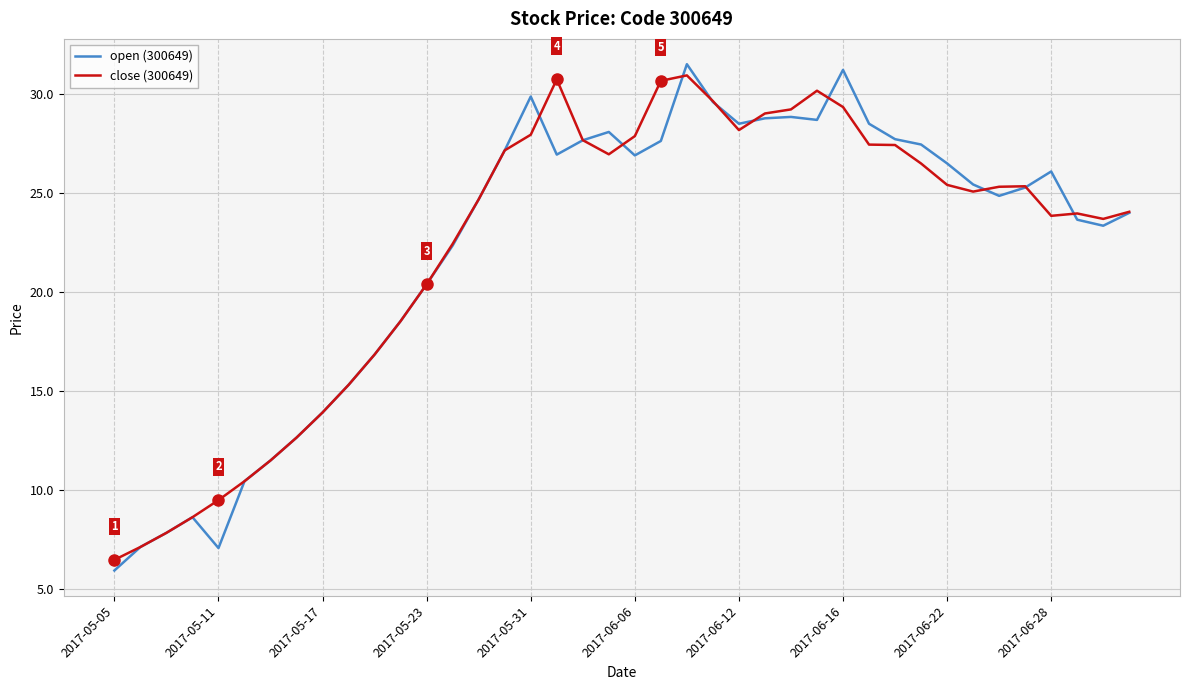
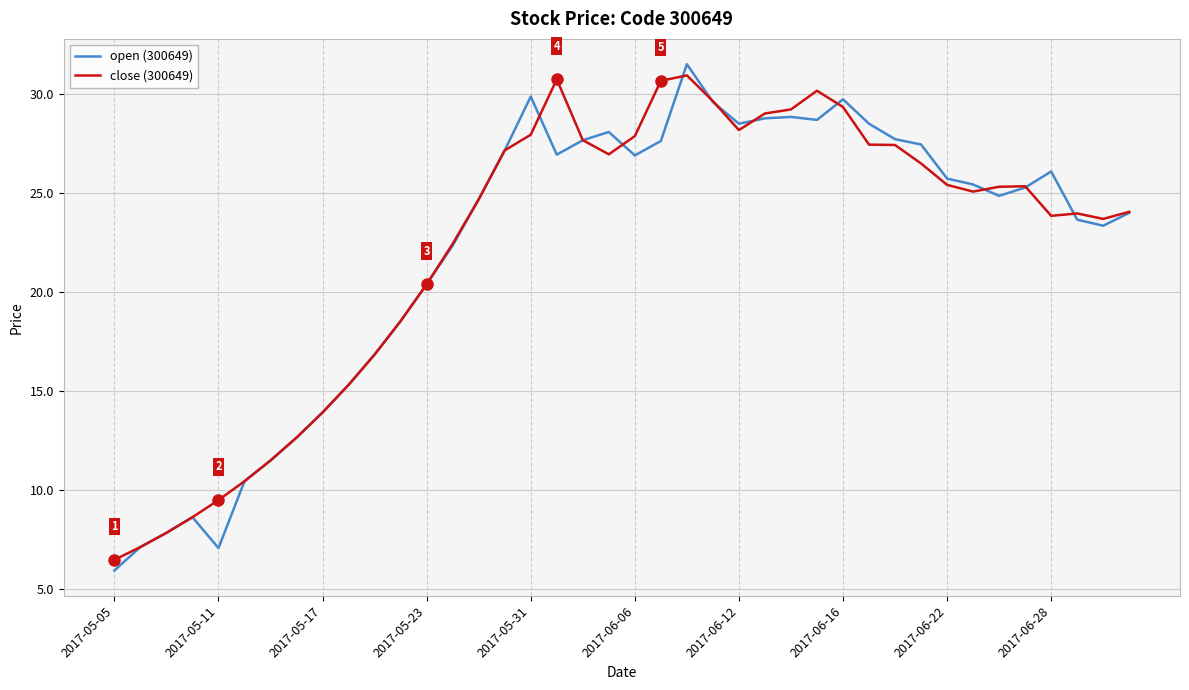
  {
    "open (300649)": {
      "2017-05-05": 6.0,
      "2017-05-11": 7.1,
      "2017-05-31": 29.9,
      "2017-06-06": 26.9,
      "2017-06-12": 28.5,
-     "2017-06-16": 31.2,
-     "2017-06-22": 26.5,
+     "2017-06-16": 29.7,
+     "2017-06-22": 25.7,
      "2017-06-28": 26.1
    }
  }
